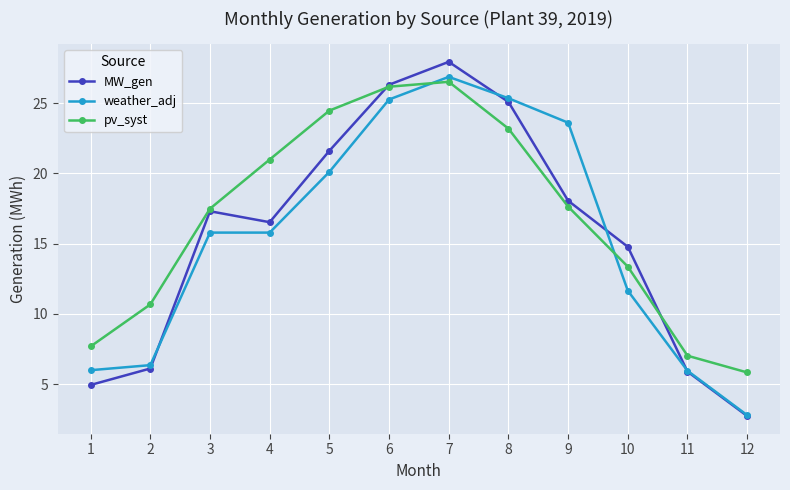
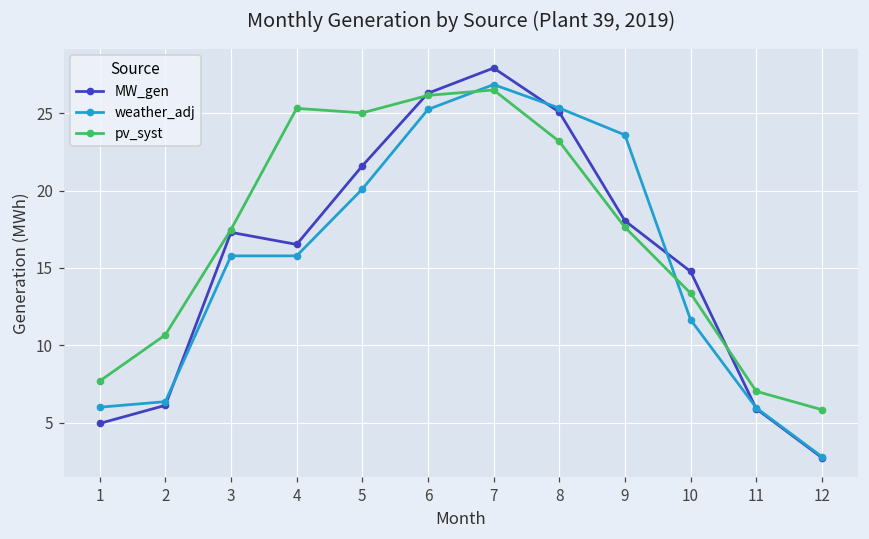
  {
    "MW_gen": {
      "1": 4.9,
      "2": 6.1,
      "4": 16.5,
      "5": 21.6,
      "7": 27.9,
      "8": 25.1,
      "9": 18.1,
      "10": 14.8
    },
    "weather_adj": {
      "1": 6.0,
      "2": 6.4,
      "3": 15.8,
      "4": 15.8,
      "5": 20.1,
      "6": 25.3,
      "7": 26.9,
      "8": 25.3,
      "9": 23.6,
      "10": 11.7
    },
    "pv_syst": {
      "1": 7.7,
      "2": 10.7,
-     "4": 21.0,
-     "5": 24.5,
+     "4": 25.3,
+     "5": 25.0,
      "7": 26.5,
      "8": 23.2,
      "9": 17.6,
      "10": 13.4,
      "11": 7.0,
      "12": 5.8
    }
  }
